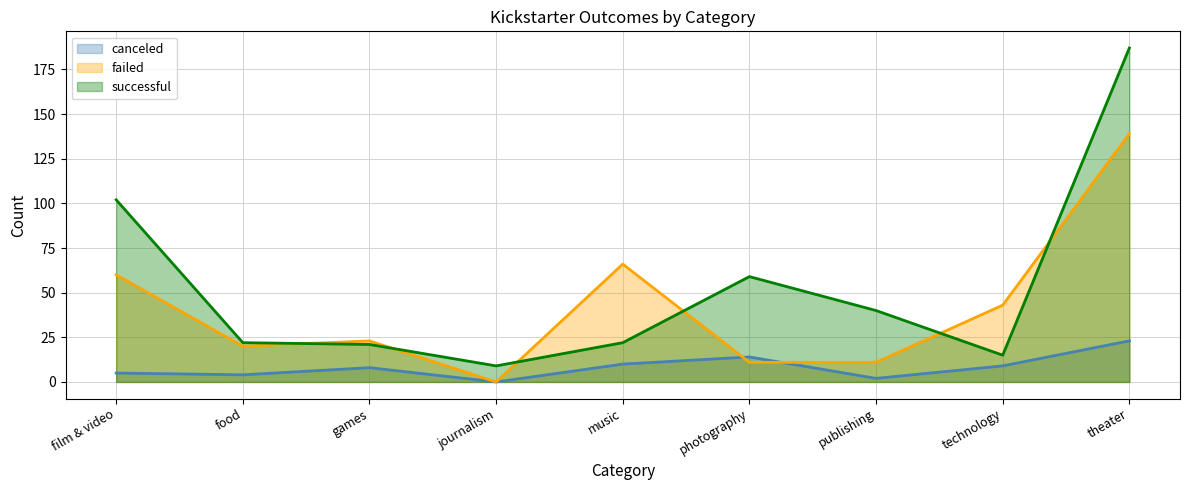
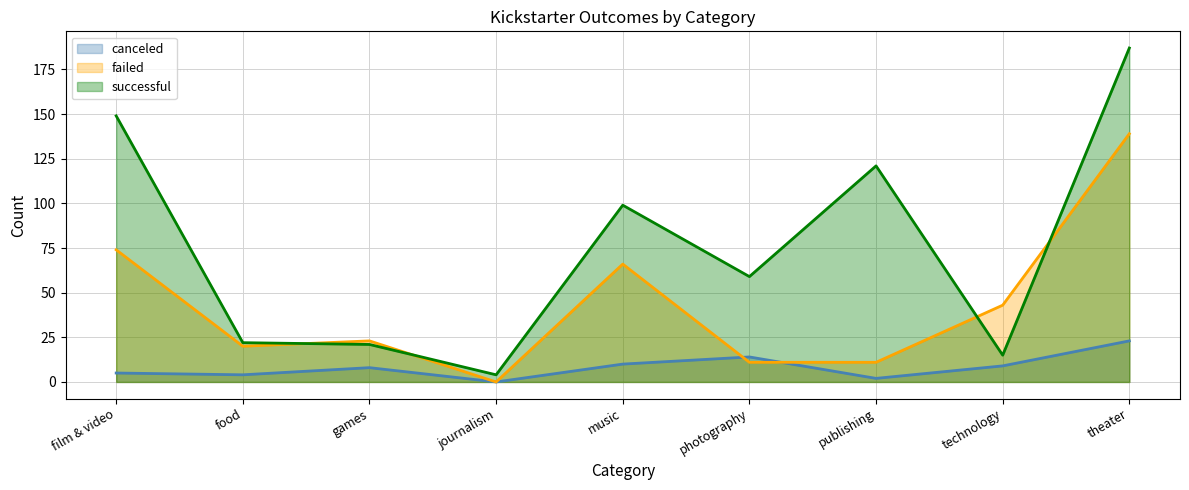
  {
    "canceled": {
      "film & video": 5,
      "food": 4,
      "games": 8,
      "music": 10,
      "photography": 14,
      "publishing": 2,
      "technology": 9,
      "theater": 23
    },
    "failed": {
-     "film & video": 60,
+     "film & video": 74,
      "food": 20,
      "games": 23,
      "music": 66,
      "photography": 11,
      "publishing": 11,
      "technology": 43,
      "theater": 139
    },
    "successful": {
-     "film & video": 102,
+     "film & video": 149,
      "food": 22,
      "games": 21,
-     "journalism": 9,
-     "music": 22,
+     "journalism": 4,
+     "music": 99,
      "photography": 59,
-     "publishing": 40,
+     "publishing": 121,
      "technology": 15,
      "theater": 187
    }
  }
